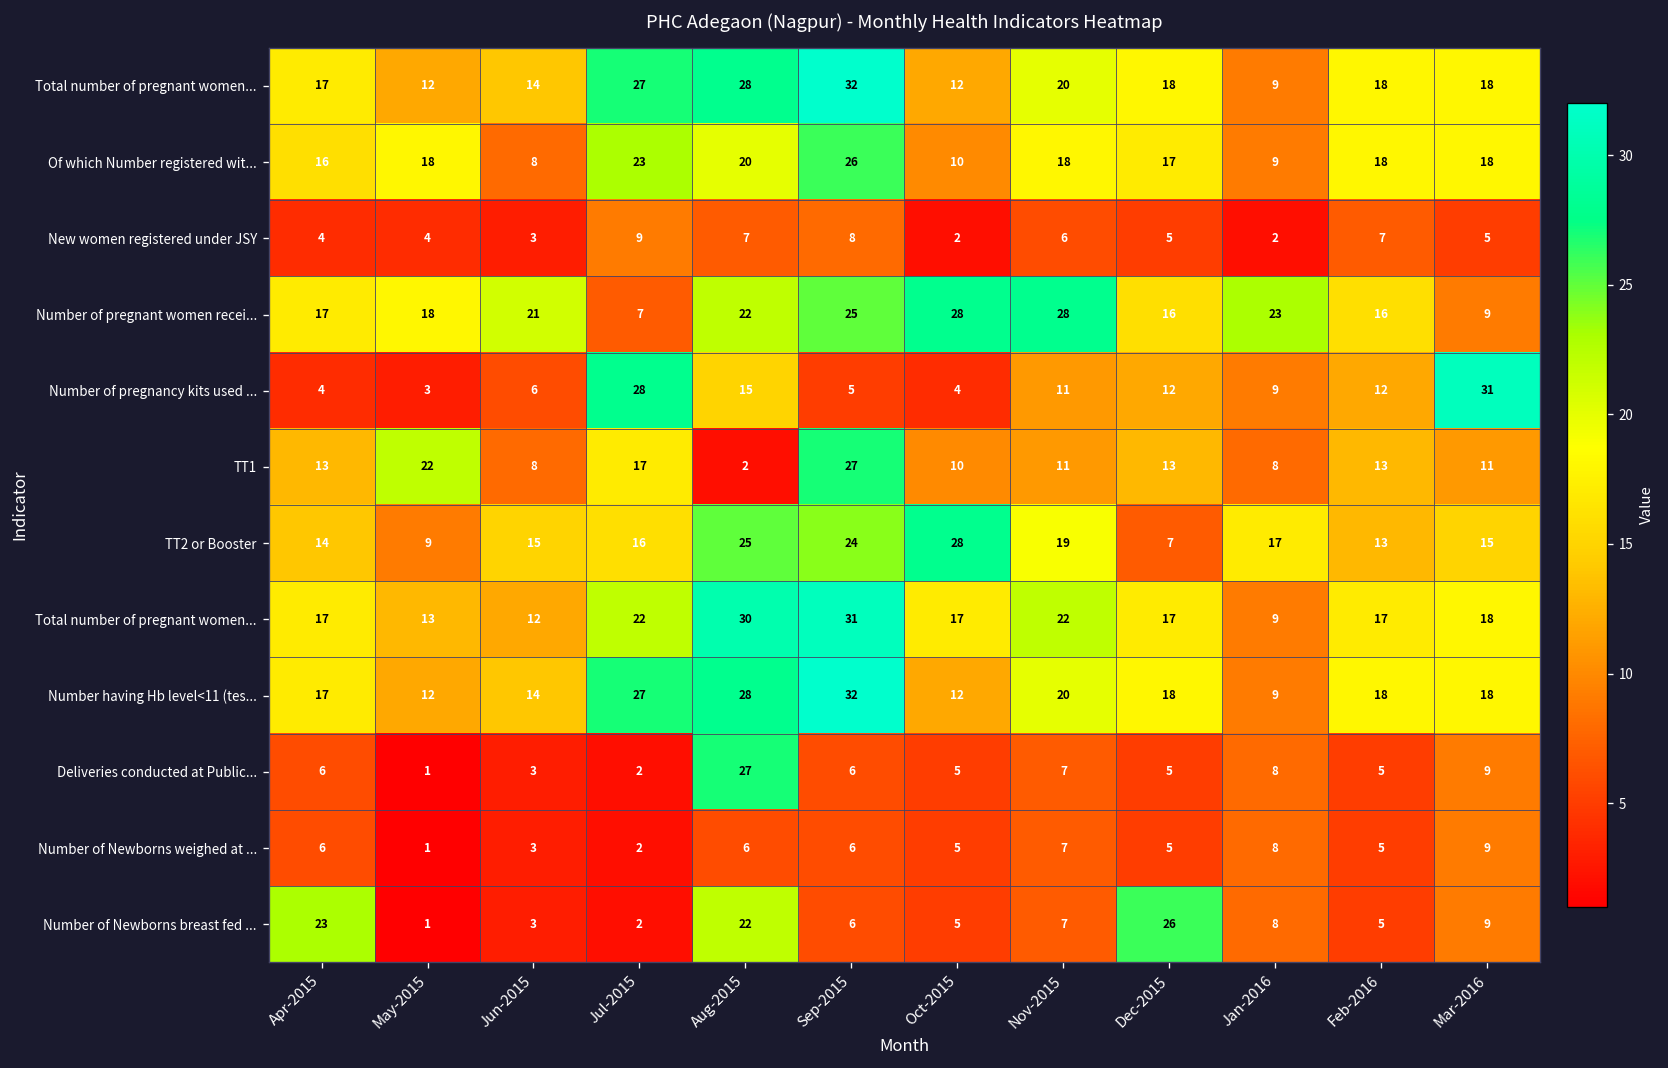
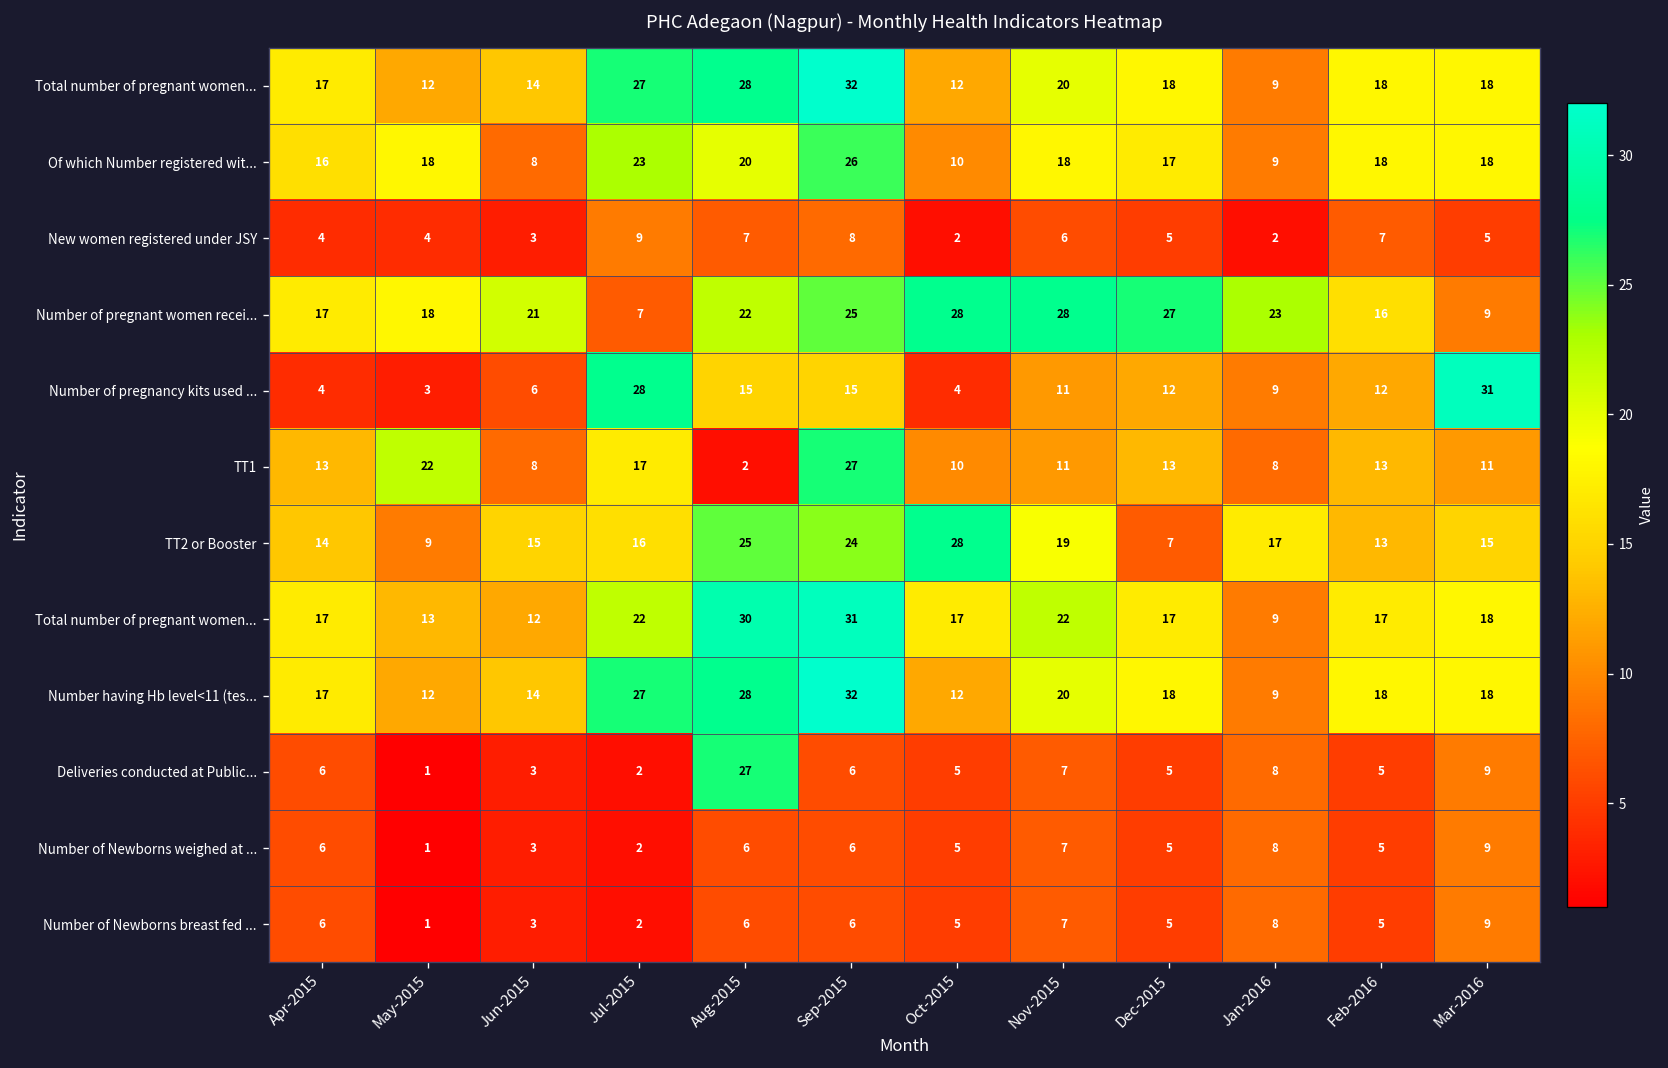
  {
    "Of which Number registered wit...": {
      "Apr-2015": 16,
      "May-2015": 18,
      "Jun-2015": 8,
      "Jul-2015": 23,
      "Aug-2015": 20,
      "Sep-2015": 26,
      "Oct-2015": 10,
      "Nov-2015": 18,
      "Dec-2015": 17,
      "Jan-2016": 9,
      "Feb-2016": 18,
      "Mar-2016": 18
    },
    "New women registered under JSY": {
      "Apr-2015": 4,
      "May-2015": 4,
      "Jun-2015": 3,
      "Jul-2015": 9,
      "Aug-2015": 7,
      "Sep-2015": 8,
      "Oct-2015": 2,
      "Nov-2015": 6,
      "Dec-2015": 5,
      "Jan-2016": 2,
      "Feb-2016": 7,
      "Mar-2016": 5
    },
    "Number of pregnant women recei...": {
      "Apr-2015": 17,
      "May-2015": 18,
      "Jun-2015": 21,
      "Jul-2015": 7,
      "Aug-2015": 22,
      "Sep-2015": 25,
      "Oct-2015": 28,
      "Nov-2015": 28,
-     "Dec-2015": 16,
+     "Dec-2015": 27,
      "Jan-2016": 23,
      "Feb-2016": 16,
      "Mar-2016": 9
    },
    "Number of pregnancy kits used ...": {
      "Apr-2015": 4,
      "May-2015": 3,
      "Jun-2015": 6,
      "Jul-2015": 28,
      "Aug-2015": 15,
-     "Sep-2015": 5,
+     "Sep-2015": 15,
      "Oct-2015": 4,
      "Nov-2015": 11,
      "Dec-2015": 12,
      "Jan-2016": 9,
      "Feb-2016": 12,
      "Mar-2016": 31
    },
    "TT1": {
      "Apr-2015": 13,
      "May-2015": 22,
      "Jun-2015": 8,
      "Jul-2015": 17,
      "Aug-2015": 2,
      "Sep-2015": 27,
      "Oct-2015": 10,
      "Nov-2015": 11,
      "Dec-2015": 13,
      "Jan-2016": 8,
      "Feb-2016": 13,
      "Mar-2016": 11
    },
    "TT2 or Booster": {
      "Apr-2015": 14,
      "May-2015": 9,
      "Jun-2015": 15,
      "Jul-2015": 16,
      "Aug-2015": 25,
      "Sep-2015": 24,
      "Oct-2015": 28,
      "Nov-2015": 19,
      "Dec-2015": 7,
      "Jan-2016": 17,
      "Feb-2016": 13,
      "Mar-2016": 15
    },
    "Number having Hb level<11 (tes...": {
      "Apr-2015": 17,
      "May-2015": 12,
      "Jun-2015": 14,
      "Jul-2015": 27,
      "Aug-2015": 28,
      "Sep-2015": 32,
      "Oct-2015": 12,
      "Nov-2015": 20,
      "Dec-2015": 18,
      "Jan-2016": 9,
      "Feb-2016": 18,
      "Mar-2016": 18
    },
    "Deliveries conducted at Public...": {
      "Apr-2015": 6,
      "May-2015": 1,
      "Jun-2015": 3,
      "Jul-2015": 2,
      "Aug-2015": 27,
      "Sep-2015": 6,
      "Oct-2015": 5,
      "Nov-2015": 7,
      "Dec-2015": 5,
      "Jan-2016": 8,
      "Feb-2016": 5,
      "Mar-2016": 9
    },
    "Number of Newborns weighed at ...": {
      "Apr-2015": 6,
      "May-2015": 1,
      "Jun-2015": 3,
      "Jul-2015": 2,
      "Aug-2015": 6,
      "Sep-2015": 6,
      "Oct-2015": 5,
      "Nov-2015": 7,
      "Dec-2015": 5,
      "Jan-2016": 8,
      "Feb-2016": 5,
      "Mar-2016": 9
    },
    "Number of Newborns breast fed ...": {
-     "Apr-2015": 23,
+     "Apr-2015": 6,
      "May-2015": 1,
      "Jun-2015": 3,
      "Jul-2015": 2,
-     "Aug-2015": 22,
+     "Aug-2015": 6,
      "Sep-2015": 6,
      "Oct-2015": 5,
      "Nov-2015": 7,
-     "Dec-2015": 26,
+     "Dec-2015": 5,
      "Jan-2016": 8,
      "Feb-2016": 5,
      "Mar-2016": 9
    }
  }
